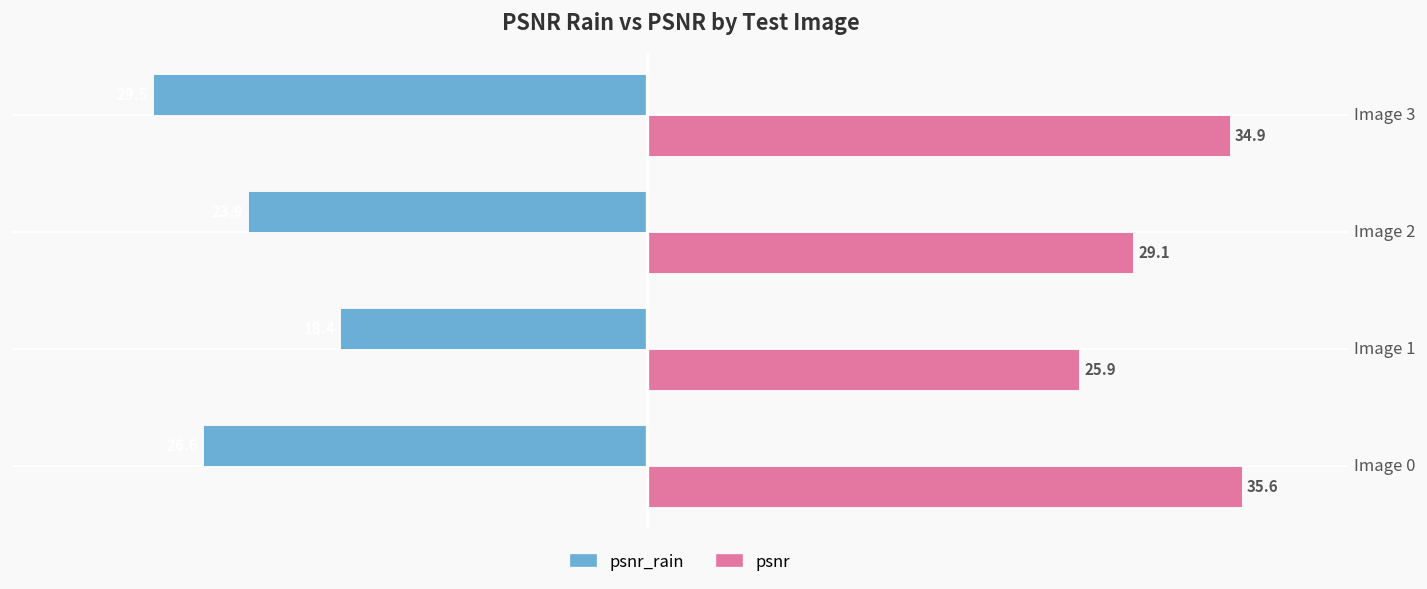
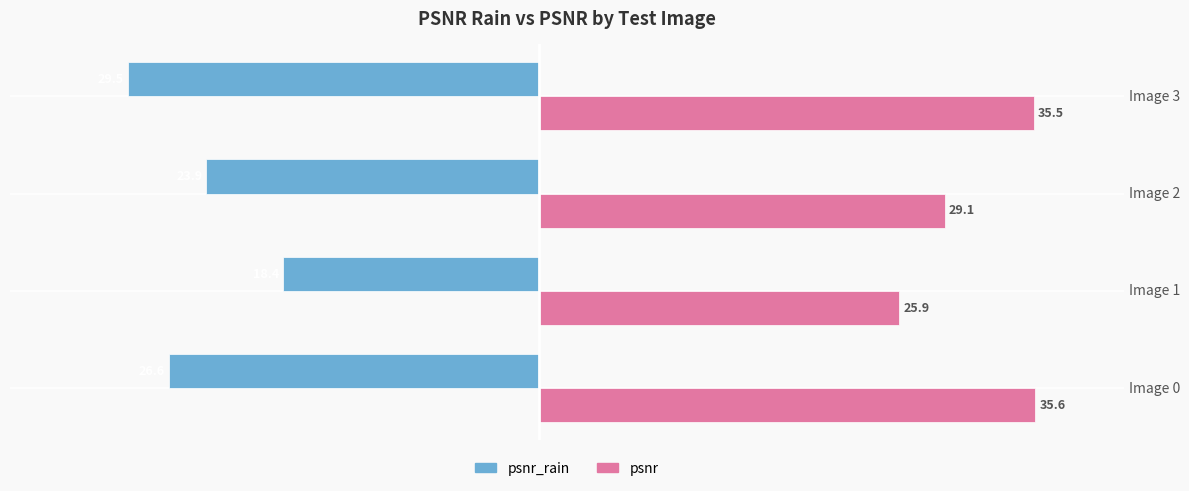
  {
    "psnr": {
-     "Image 3": 34.9,
+     "Image 3": 35.5,
      "Image 2": 29.1,
      "Image 1": 25.9,
      "Image 0": 35.6
    }
  }
